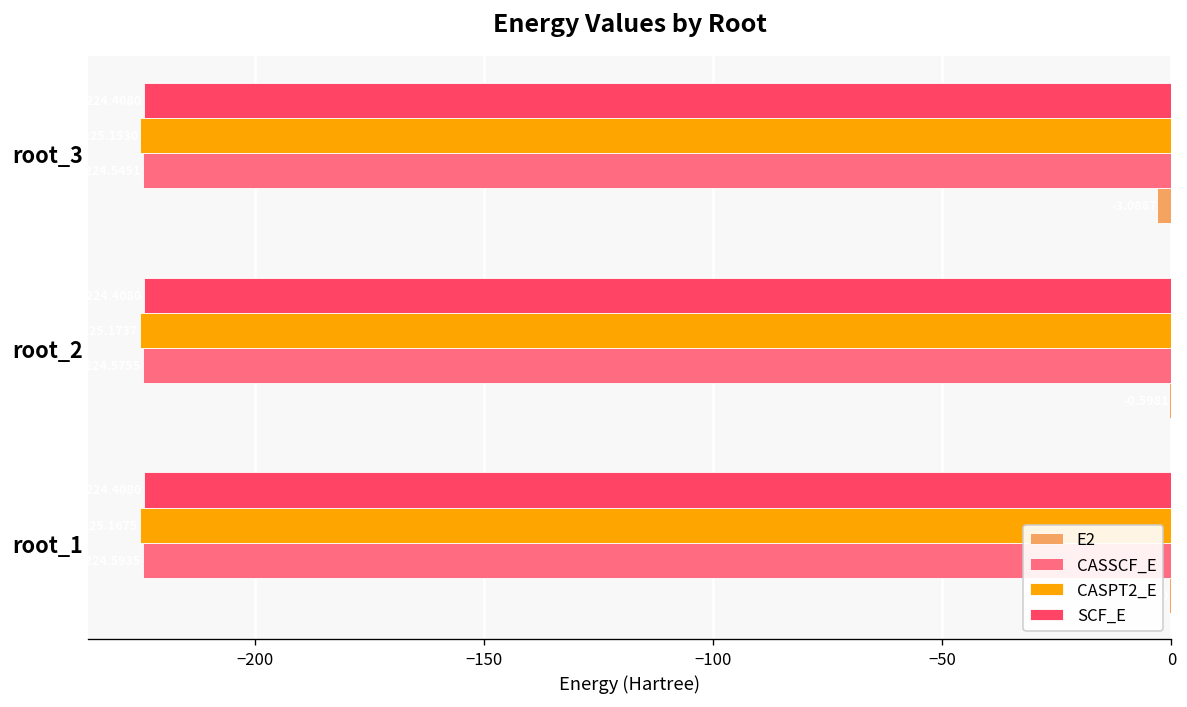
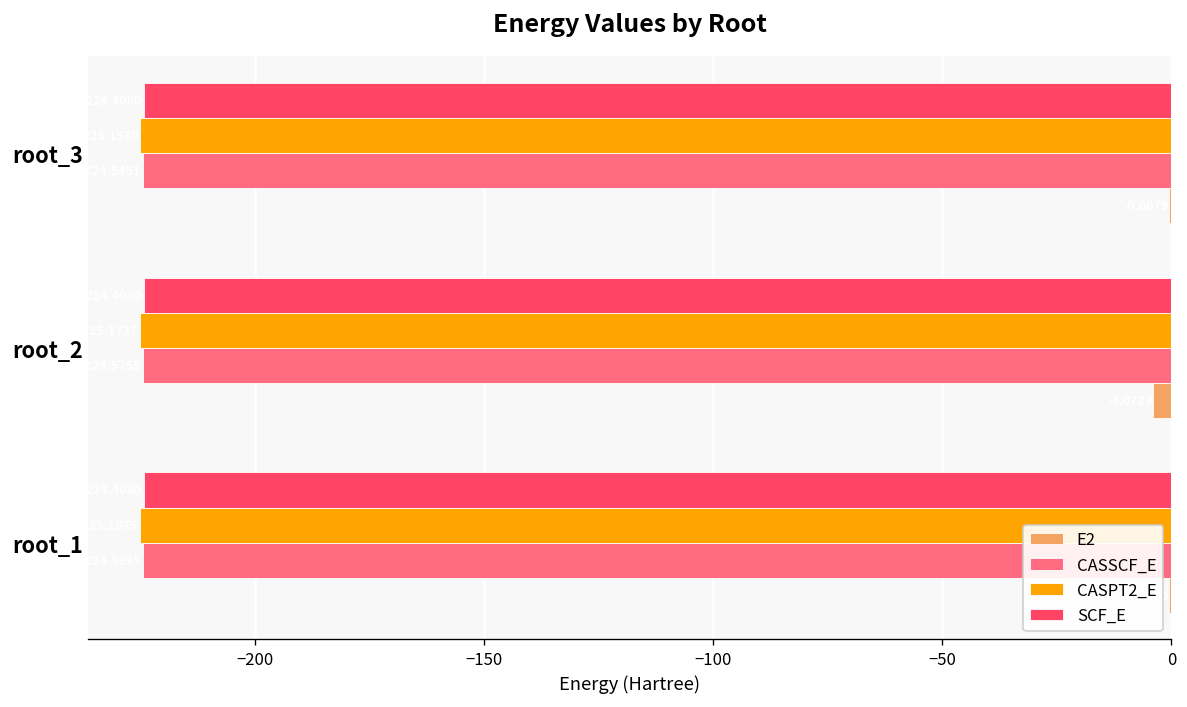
  {
    "E2": {
-     "root_3": -3,
-     "root_2": -1
+     "root_3": -1,
+     "root_2": -4
    },
    "CASPT2_E": {
      "root_3": -225,
      "root_2": -225,
      "root_1": -225
    }
  }
